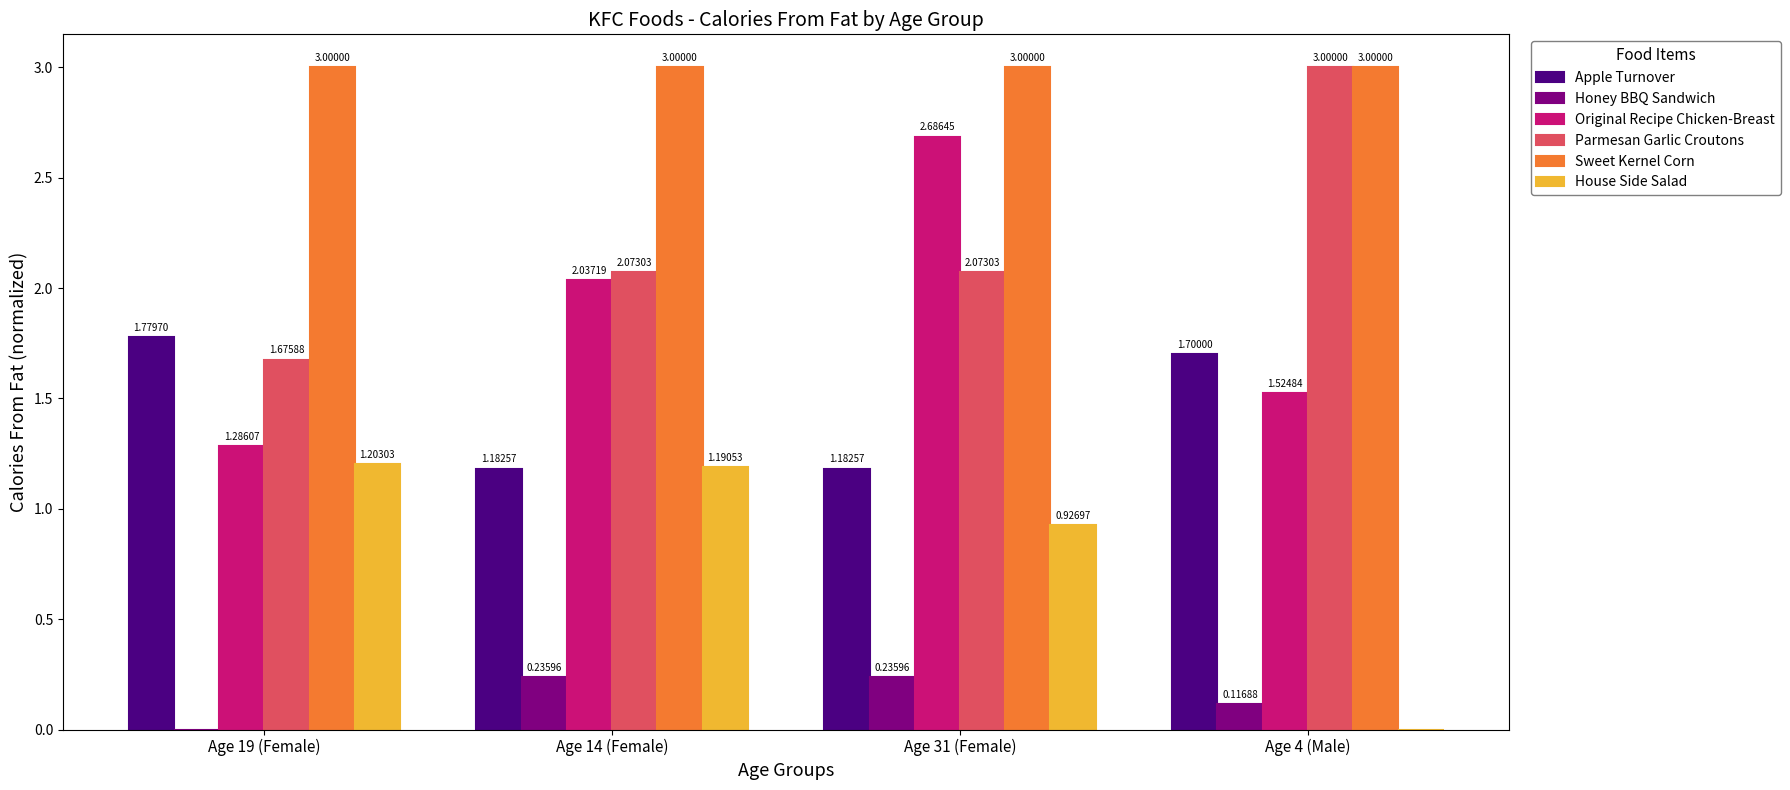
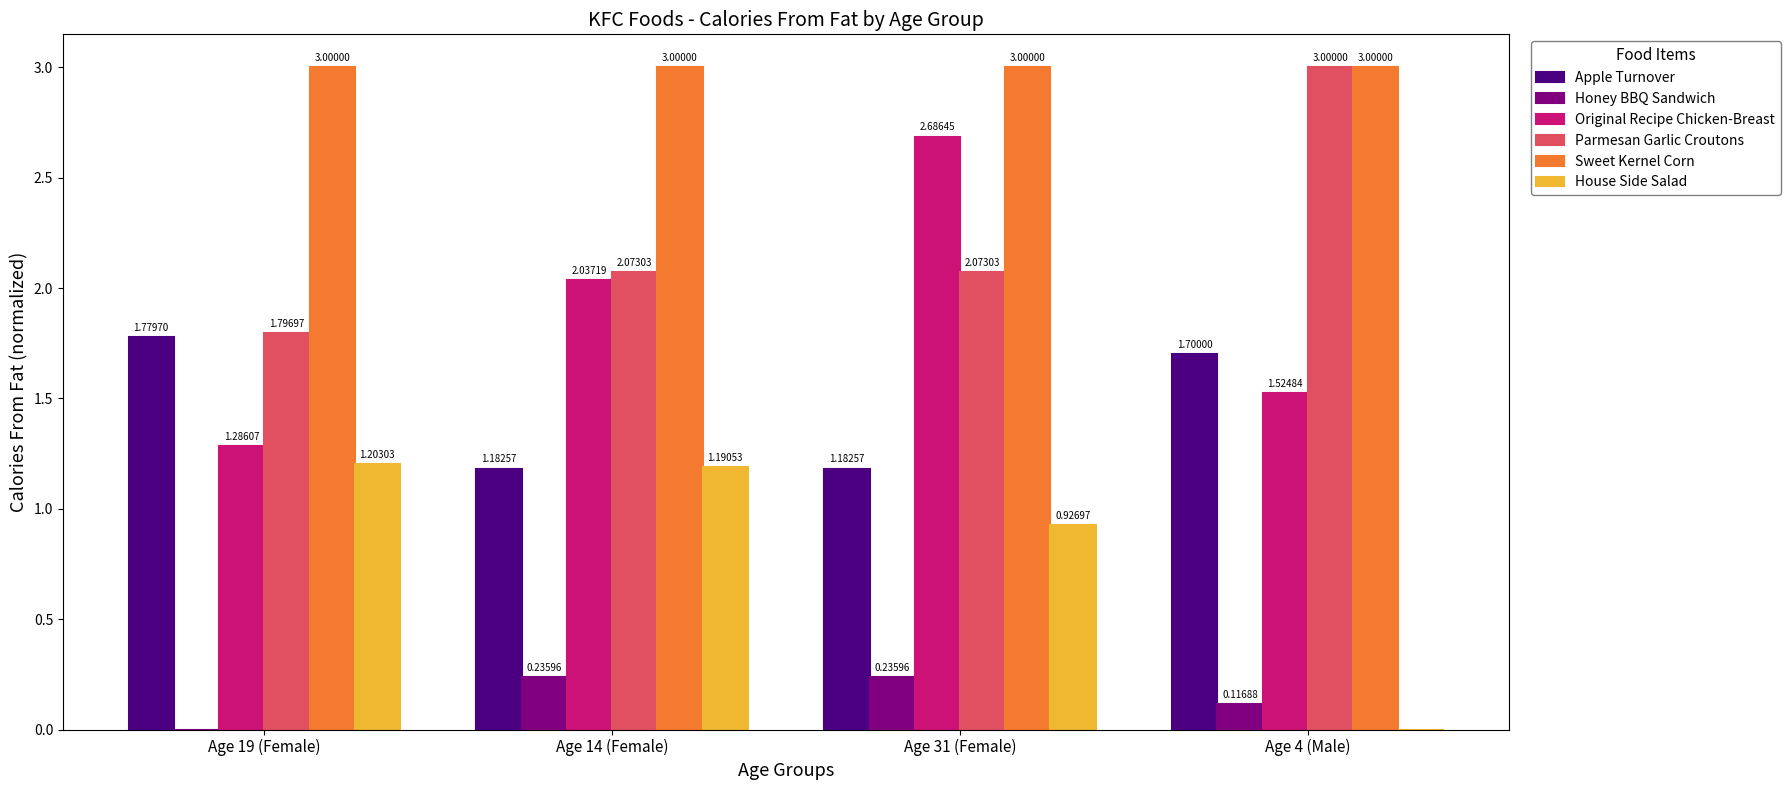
  {
    "Original Recipe Chicken-Breast": {
      "Age 19 (Female)": 1.28607,
      "Age 14 (Female)": 2.03719,
      "Age 31 (Female)": 2.68645,
      "Age 4 (Male)": 1.52484
    },
    "Parmesan Garlic Croutons": {
-     "Age 19 (Female)": 1.67588,
+     "Age 19 (Female)": 1.79697,
      "Age 14 (Female)": 2.07303,
      "Age 31 (Female)": 2.07303,
      "Age 4 (Male)": 3.00000
    },
    "Sweet Kernel Corn": {
      "Age 19 (Female)": 3.00000,
      "Age 14 (Female)": 3.00000,
      "Age 31 (Female)": 3.00000,
      "Age 4 (Male)": 3.00000
    },
    "House Side Salad": {
      "Age 19 (Female)": 1.20303,
      "Age 14 (Female)": 1.19053,
      "Age 31 (Female)": 0.92697
    }
  }
